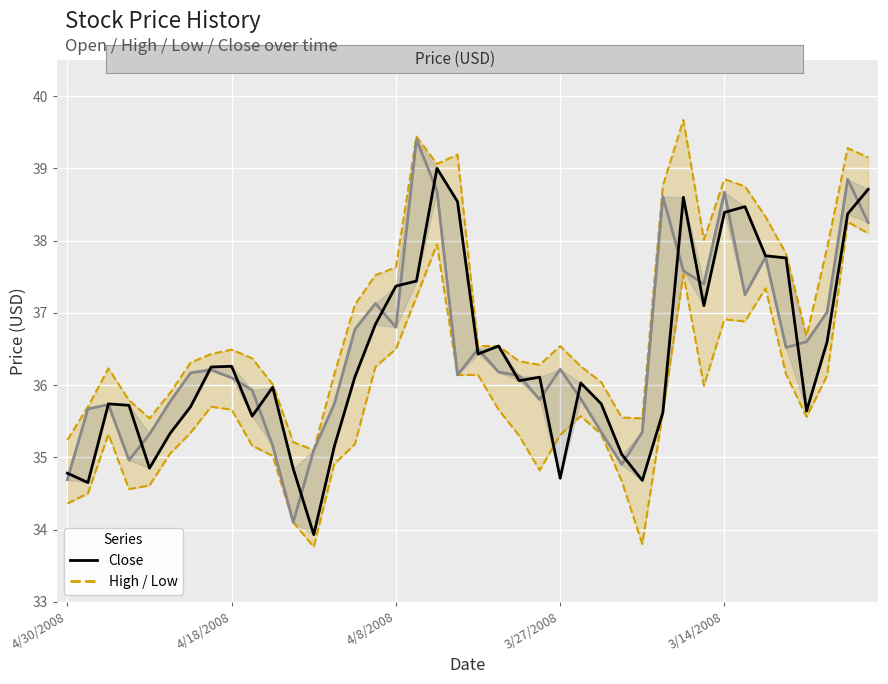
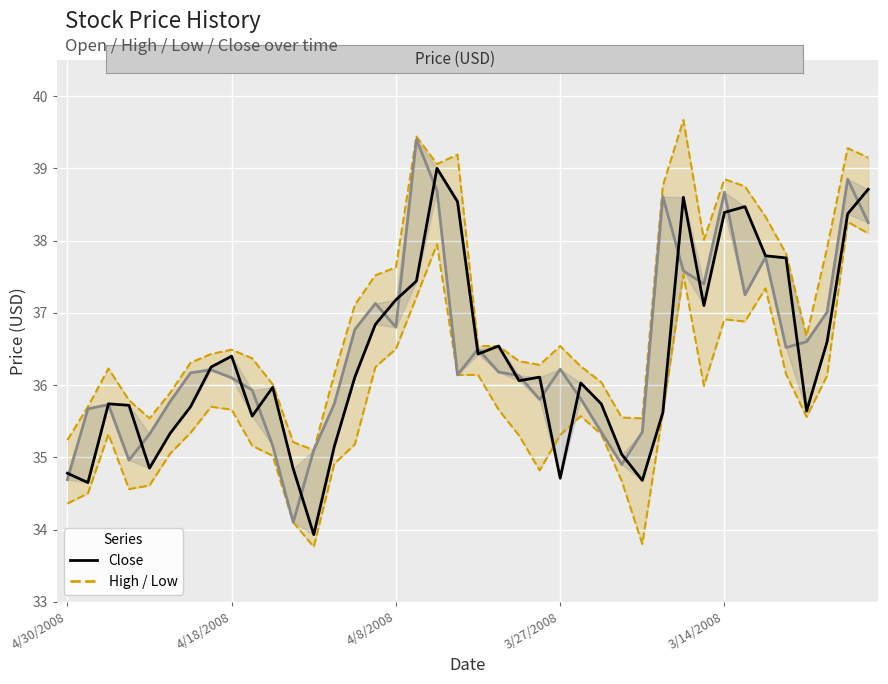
  {
    "Close": {
-     "4/18/2008": 36.3,
-     "4/8/2008": 37.4,
+     "4/18/2008": 36.4,
+     "4/8/2008": 37.2,
      "3/27/2008": 34.7,
      "3/14/2008": 38.4
    }
  }
